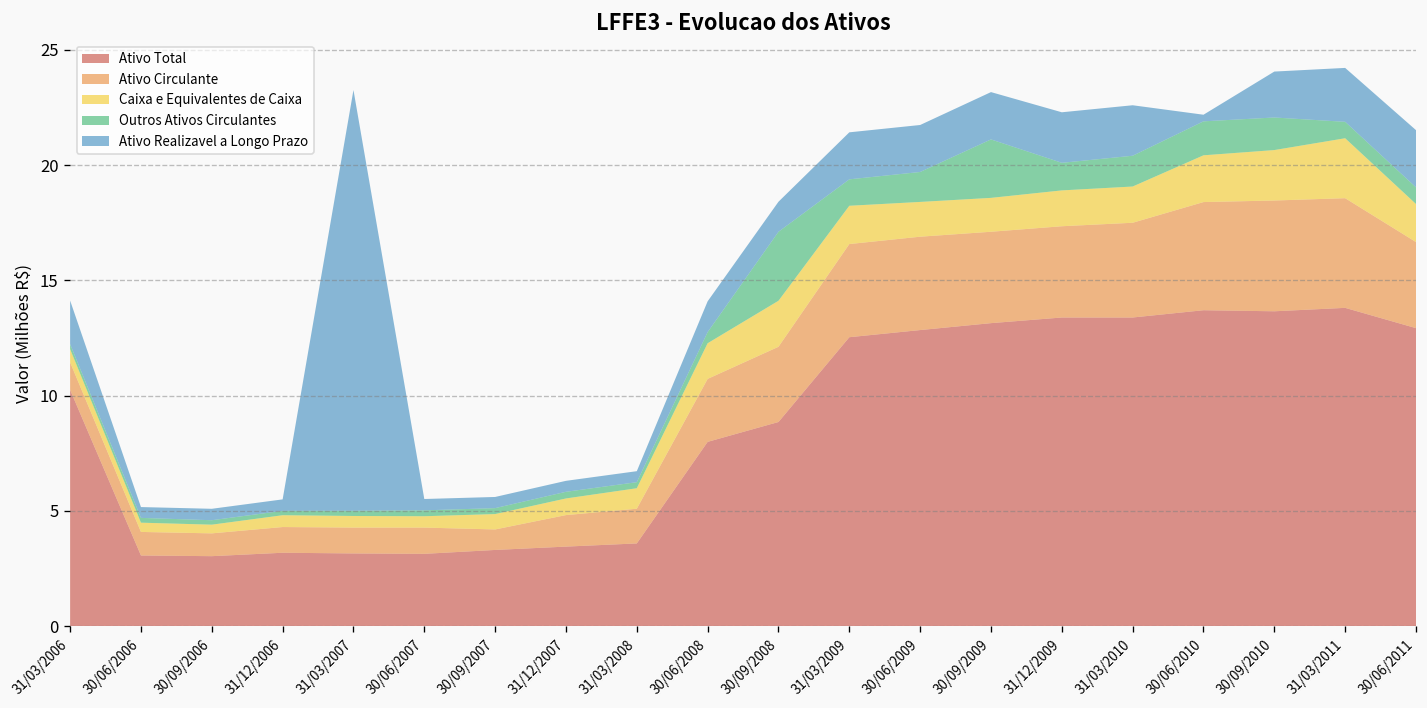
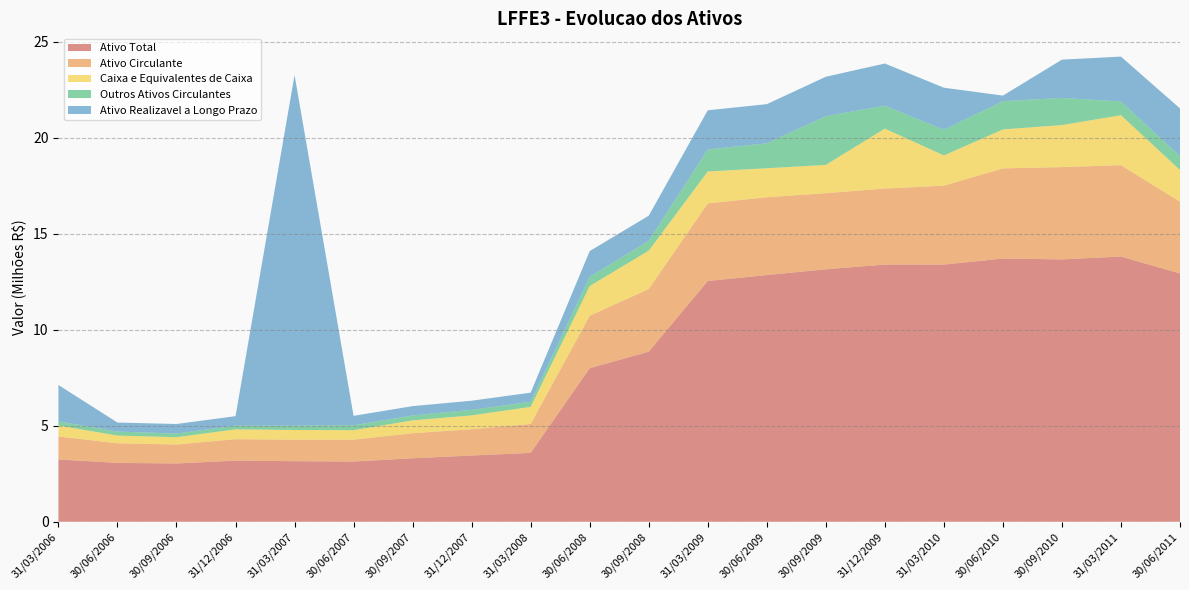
  {
    "Ativo Total": {
-     "31/03/2006": 10.2,
+     "31/03/2006": 3.2,
      "30/06/2006": 3.1,
      "30/09/2006": 3.0,
      "31/12/2006": 3.2,
      "31/03/2007": 3.2,
      "30/06/2007": 3.1,
      "30/09/2007": 3.3,
      "31/12/2007": 3.4,
      "31/03/2008": 3.6,
      "30/06/2008": 8.0,
      "30/09/2008": 8.9,
      "31/03/2009": 12.5,
      "30/06/2009": 12.8,
      "30/09/2009": 13.1,
      "31/12/2009": 13.4,
      "31/03/2010": 13.4,
      "30/06/2010": 13.7,
      "30/09/2010": 13.7,
      "31/03/2011": 13.8,
      "30/06/2011": 12.9
    },
    "Ativo Circulante": {
      "31/03/2006": 1.2,
      "30/06/2006": 1.0,
      "30/09/2006": 1.0,
      "31/12/2006": 1.1,
      "31/03/2007": 1.1,
      "30/06/2007": 1.1,
-     "30/09/2007": 0.9,
+     "30/09/2007": 1.3,
      "31/12/2007": 1.4,
      "31/03/2008": 1.5,
      "30/06/2008": 2.7,
      "30/09/2008": 3.3,
      "31/03/2009": 4.0,
      "30/06/2009": 4.1,
      "30/09/2009": 4.0,
      "31/12/2009": 4.0,
      "31/03/2010": 4.1,
      "30/06/2010": 4.7,
      "30/09/2010": 4.8,
      "31/03/2011": 4.8,
      "30/06/2011": 3.7
    },
    "Caixa e Equivalentes de Caixa": {
      "31/03/2006": 0.6,
      "30/06/2006": 0.4,
      "30/09/2006": 0.4,
      "31/12/2006": 0.5,
      "31/03/2007": 0.5,
      "30/06/2007": 0.5,
      "30/09/2007": 0.7,
      "31/12/2007": 0.7,
      "31/03/2008": 0.9,
      "30/06/2008": 1.5,
      "30/09/2008": 2.0,
      "31/03/2009": 1.7,
      "30/06/2009": 1.5,
      "30/09/2009": 1.5,
-     "31/12/2009": 1.6,
+     "31/12/2009": 3.1,
      "31/03/2010": 1.6,
      "30/06/2010": 2.0,
      "30/09/2010": 2.2,
      "31/03/2011": 2.6,
      "30/06/2011": 1.7
    },
    "Outros Ativos Circulantes": {
      "31/03/2006": 0.2,
      "30/06/2006": 0.2,
      "30/09/2006": 0.2,
      "31/12/2006": 0.2,
      "31/03/2007": 0.2,
      "30/06/2007": 0.3,
      "30/09/2007": 0.3,
      "31/12/2007": 0.3,
      "31/03/2008": 0.3,
      "30/06/2008": 0.5,
-     "30/09/2008": 3.0,
+     "30/09/2008": 0.5,
      "31/03/2009": 1.1,
      "30/06/2009": 1.3,
      "30/09/2009": 2.5,
      "31/12/2009": 1.2,
      "31/03/2010": 1.3,
      "30/06/2010": 1.5,
      "30/09/2010": 1.4,
      "31/03/2011": 0.7,
      "30/06/2011": 0.7
    },
    "Ativo Realizavel a Longo Prazo": {
      "31/03/2006": 1.9,
      "30/06/2006": 0.5,
      "30/09/2006": 0.5,
      "31/12/2006": 0.5,
      "31/03/2007": 18.3,
      "30/06/2007": 0.5,
      "30/09/2007": 0.5,
      "31/12/2007": 0.5,
      "31/03/2008": 0.5,
      "30/06/2008": 1.3,
      "30/09/2008": 1.3,
      "31/03/2009": 2.0,
      "30/06/2009": 2.0,
      "30/09/2009": 2.1,
      "31/12/2009": 2.2,
      "31/03/2010": 2.2,
      "30/06/2010": 0.3,
      "30/09/2010": 2.0,
      "31/03/2011": 2.3,
      "30/06/2011": 2.5
    }
  }
